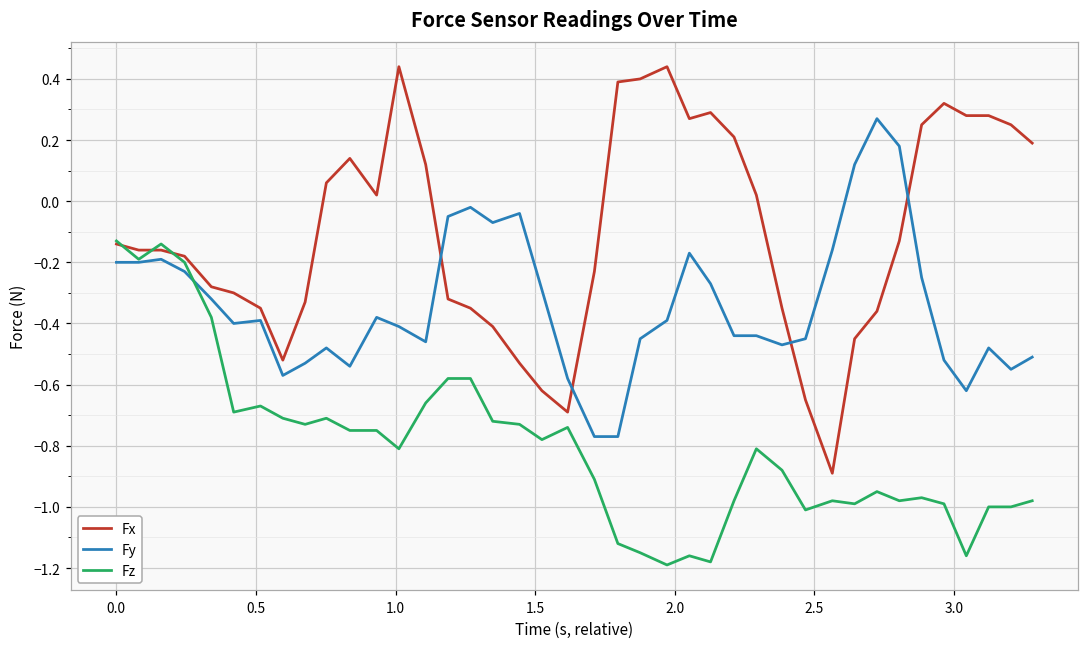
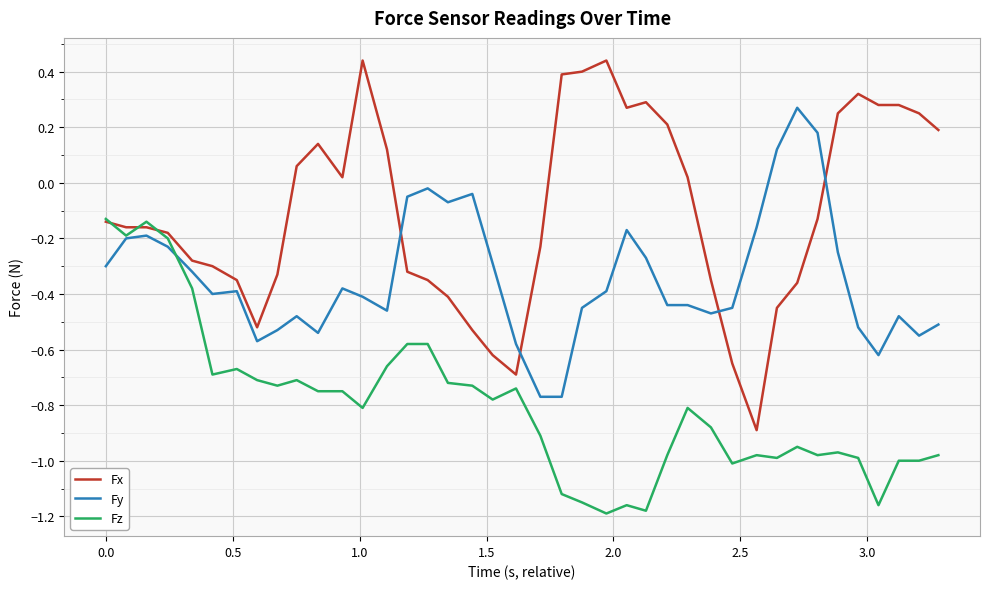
  {
    "Fx": {
      "0.0": -0.14
    },
    "Fy": {
-     "0.0": -0.2
+     "0.0": -0.3
    },
    "Fz": {
      "0.0": -0.13
    }
  }
